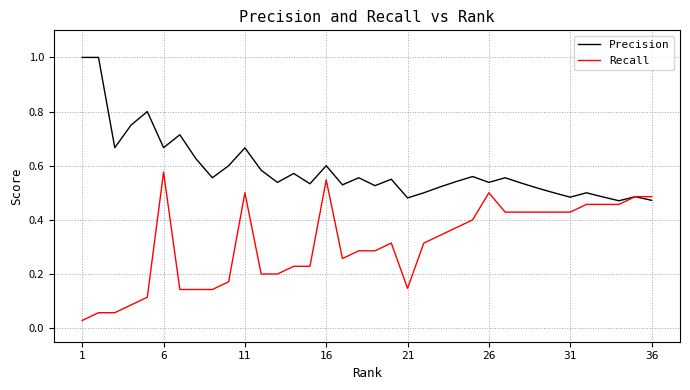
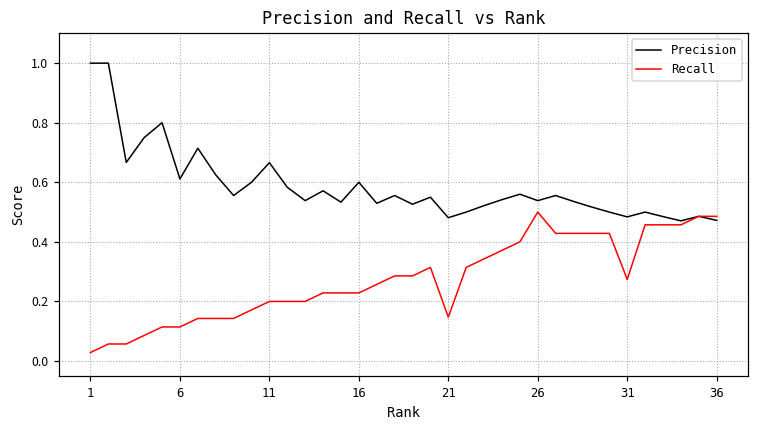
  {
    "Precision": {
      "1": 1.00,
-     "6": 0.67,
+     "6": 0.61,
      "11": 0.67,
      "16": 0.60,
      "21": 0.48,
      "26": 0.54,
      "31": 0.48,
      "36": 0.47
    },
    "Recall": {
      "1": 0.03,
-     "6": 0.58,
-     "11": 0.5,
-     "16": 0.55,
+     "6": 0.11,
+     "11": 0.2,
+     "16": 0.23,
      "21": 0.15,
      "26": 0.50,
-     "31": 0.43,
+     "31": 0.27,
      "36": 0.49
    }
  }
